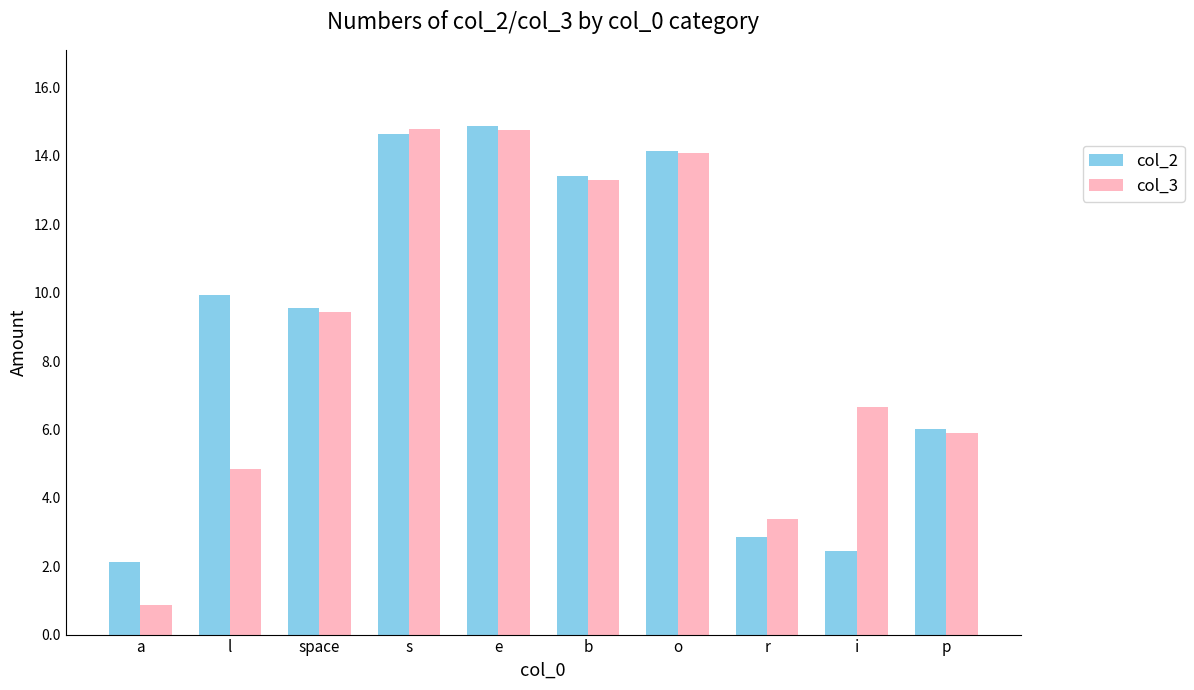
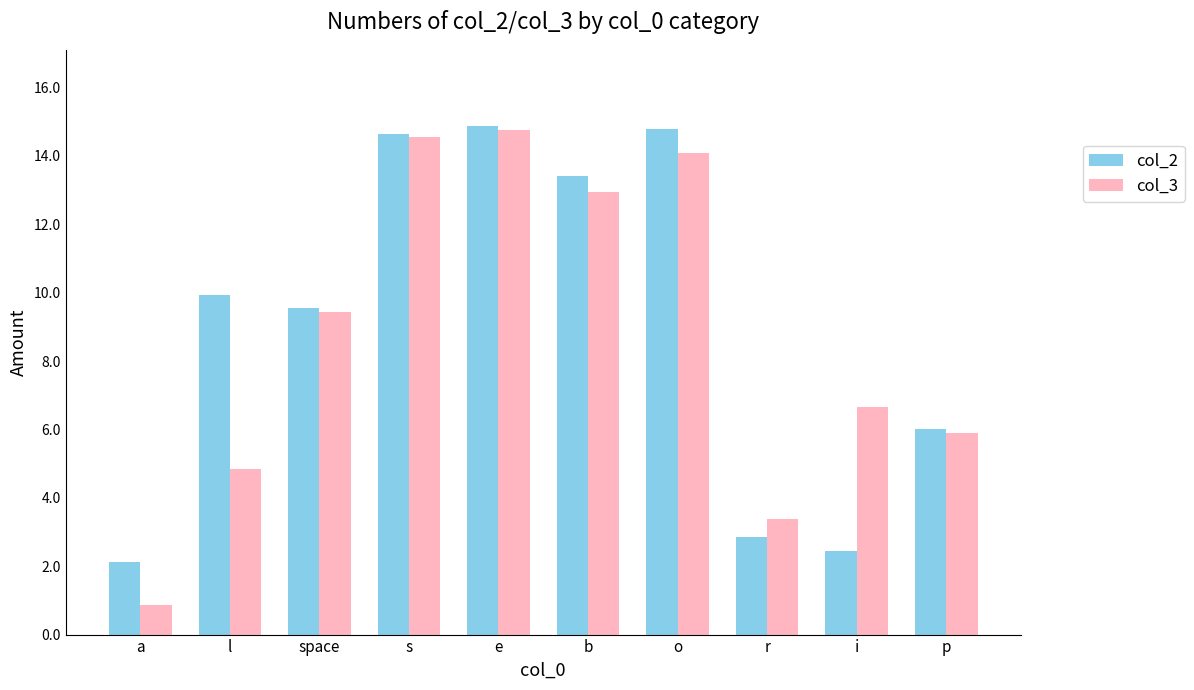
  {
    "col_2": {
      "a": 2.1,
      "l": 9.9,
      "space": 9.5,
      "s": 14.6,
      "e": 14.9,
      "b": 13.4,
-     "o": 14.1,
+     "o": 14.8,
      "r": 2.9,
      "i": 2.5,
      "p": 6.0
    },
    "col_3": {
      "a": 0.9,
      "l": 4.8,
      "space": 9.4,
-     "s": 14.8,
+     "s": 14.5,
      "e": 14.8,
-     "b": 13.3,
+     "b": 13.0,
      "o": 14.1,
      "r": 3.4,
      "i": 6.7,
      "p": 5.9
    }
  }
